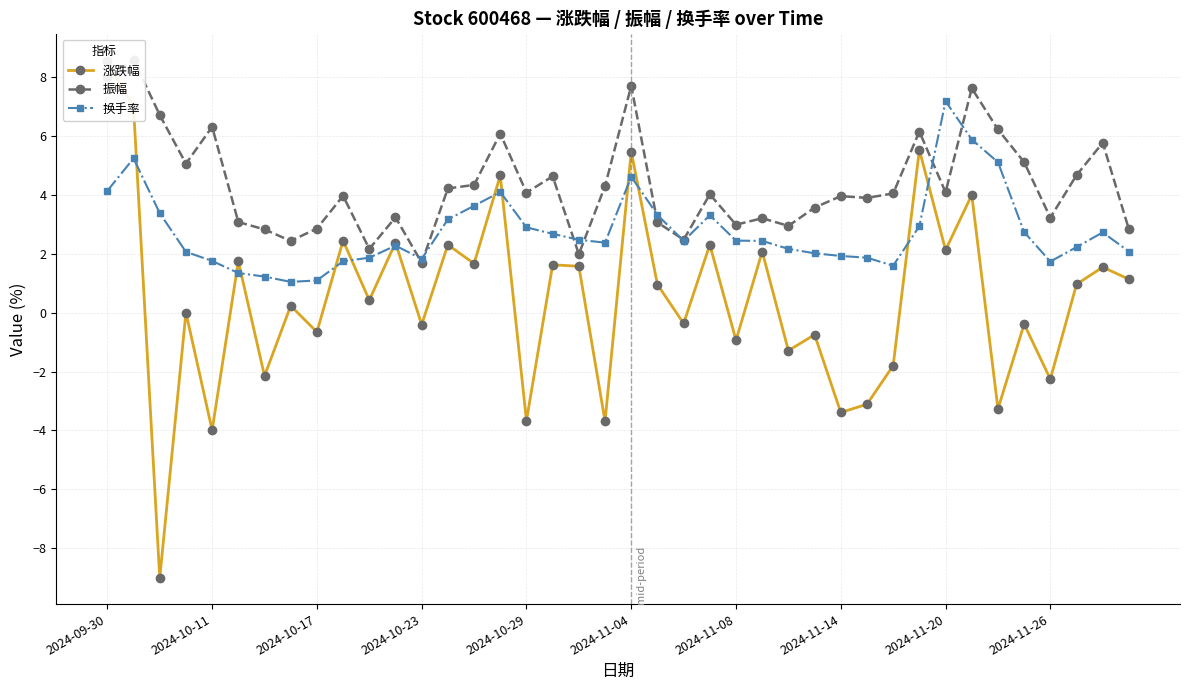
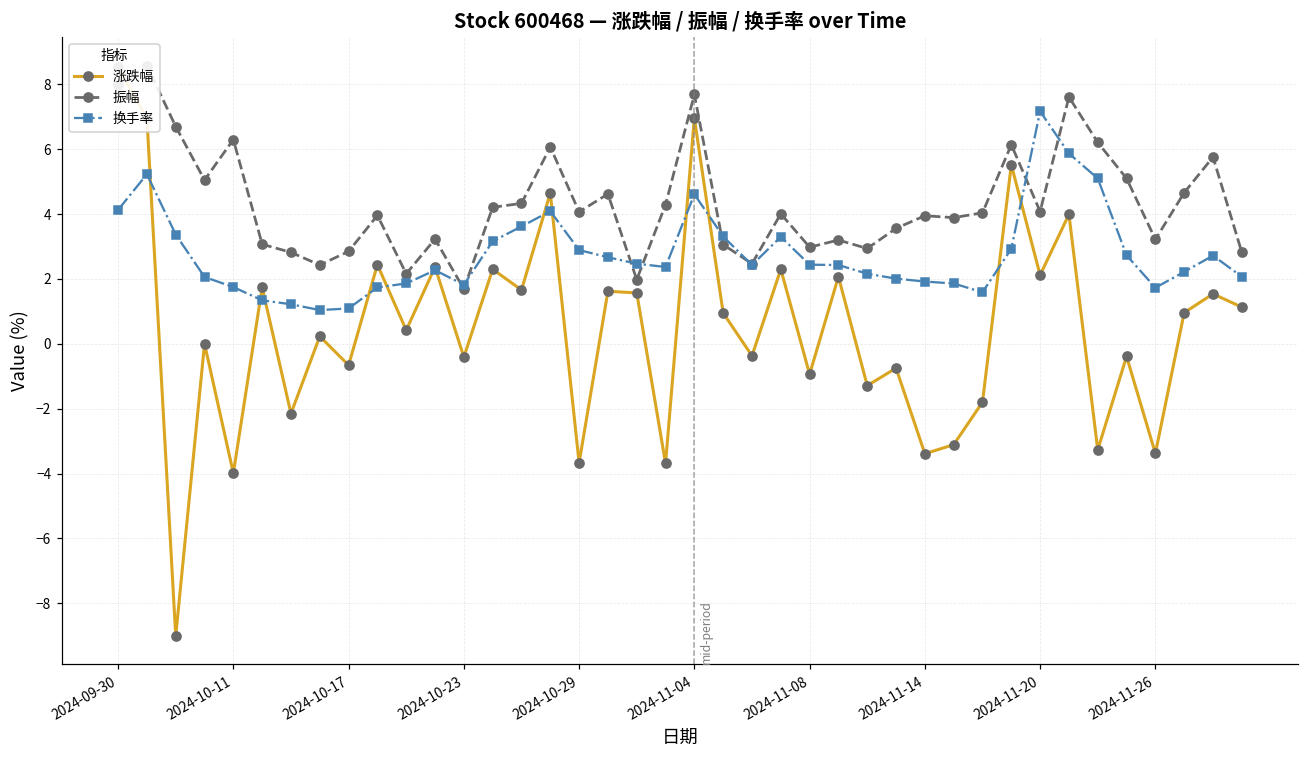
  {
    "涨跌幅": {
      "2024-10-11": -4.0,
      "2024-10-17": -0.7,
      "2024-10-23": -0.4,
      "2024-10-29": -3.7,
-     "2024-11-04": 5.5,
+     "2024-11-04": 7.0,
      "2024-11-08": -0.9,
      "2024-11-14": -3.4,
      "2024-11-20": 2.1,
-     "2024-11-26": -2.3
+     "2024-11-26": -3.4
    },
    "振幅": {
      "2024-10-11": 6.3,
      "2024-10-17": 2.9,
      "2024-10-23": 1.7,
      "2024-10-29": 4.1,
      "2024-11-04": 7.7,
      "2024-11-08": 3.0,
      "2024-11-14": 4.0,
      "2024-11-20": 4.1,
      "2024-11-26": 3.2
    },
    "换手率": {
      "2024-09-30": 4.1,
      "2024-10-11": 1.8,
      "2024-10-17": 1.1,
      "2024-10-23": 1.8,
      "2024-10-29": 2.9,
      "2024-11-04": 4.6,
      "2024-11-08": 2.4,
      "2024-11-14": 1.9,
      "2024-11-20": 7.2,
      "2024-11-26": 1.7
    }
  }
